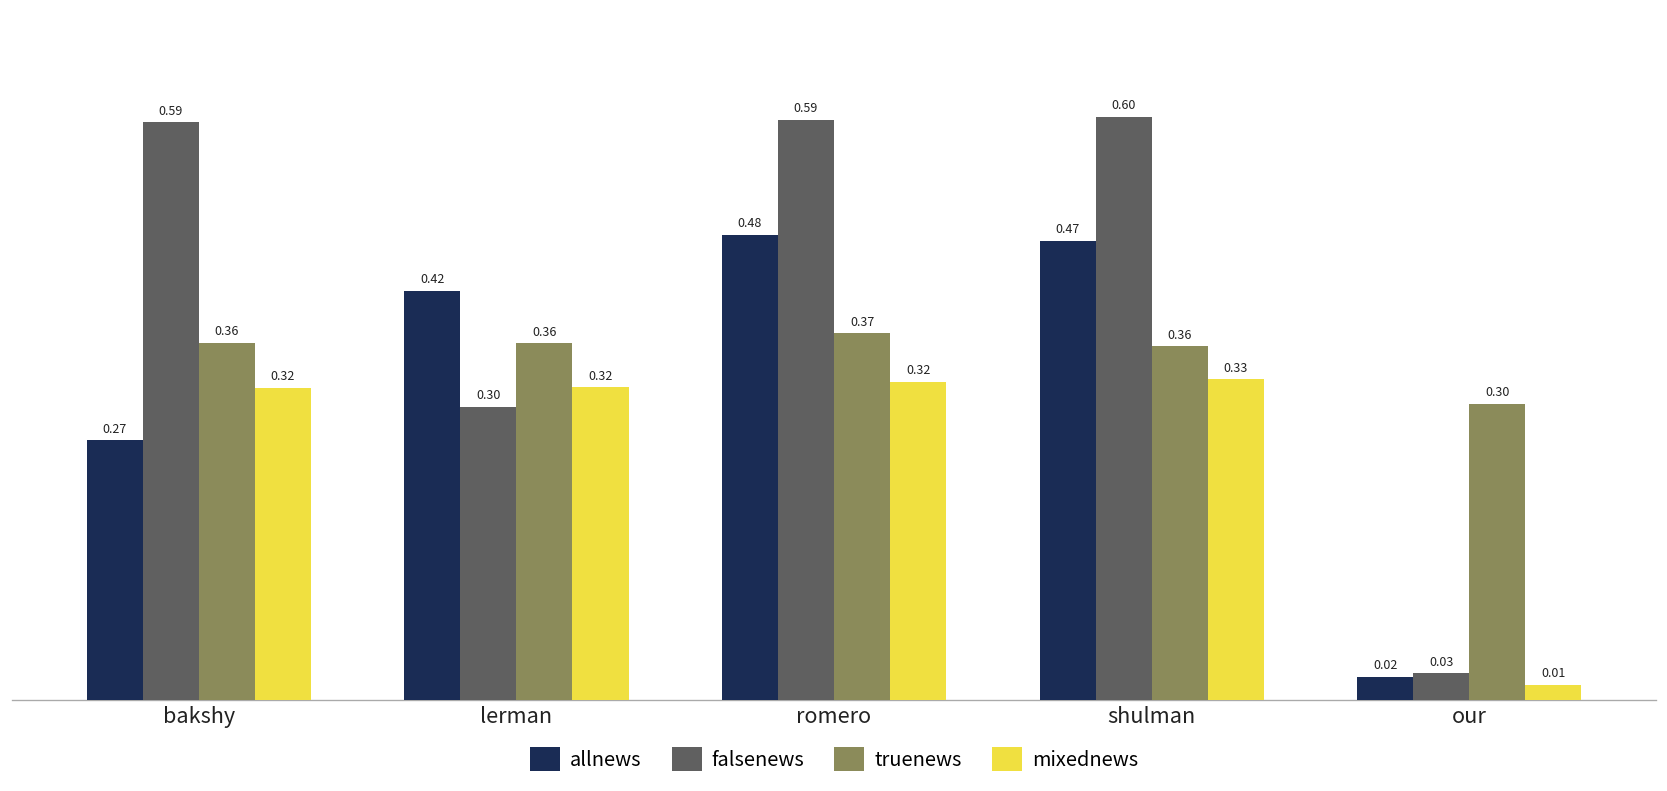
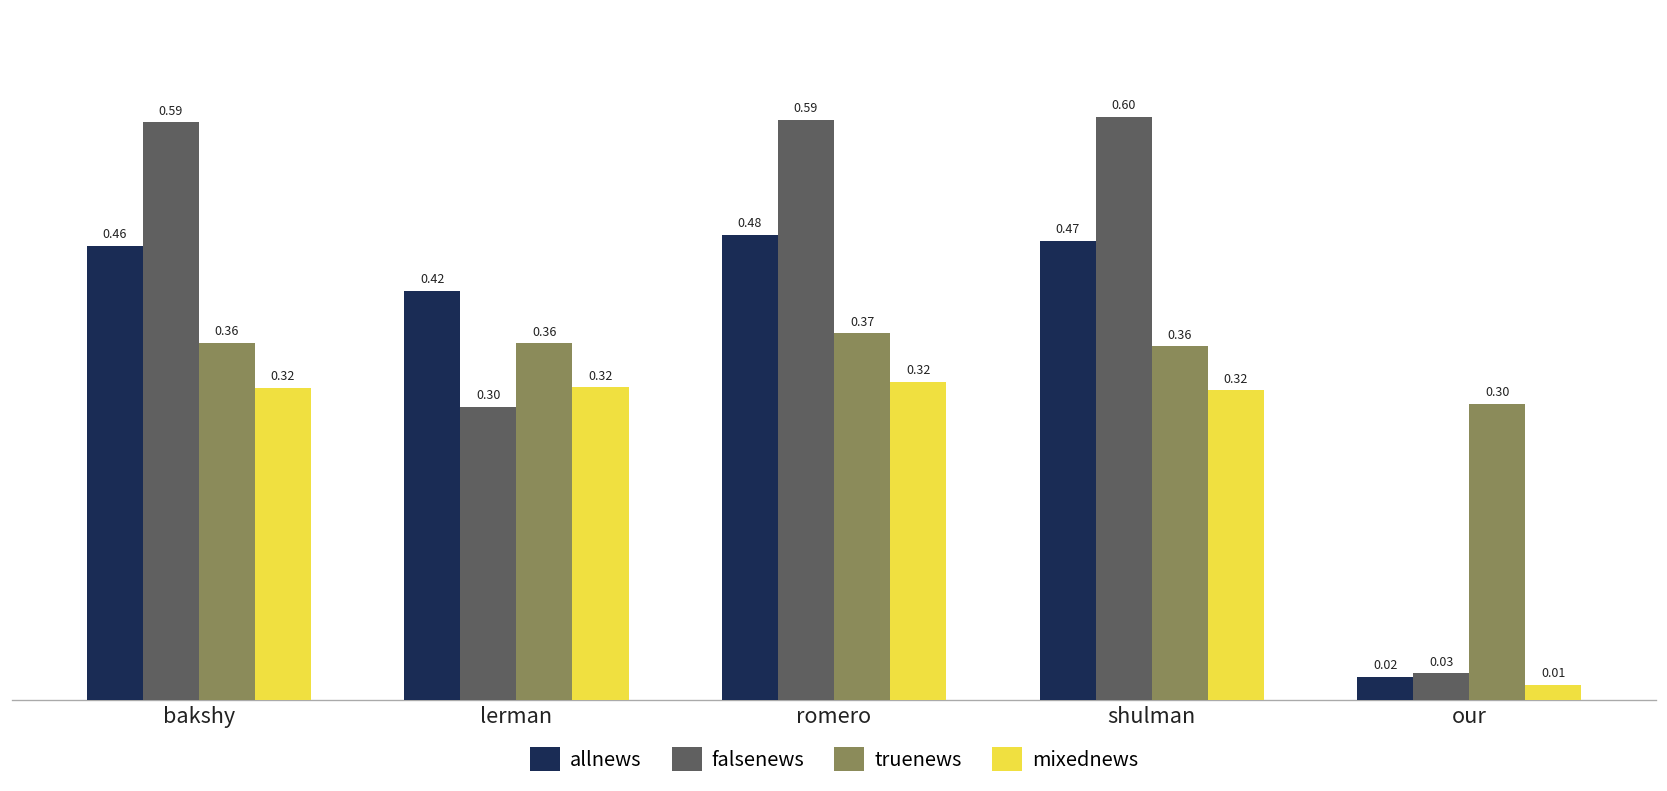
  {
    "allnews": {
-     "bakshy": 0.27,
+     "bakshy": 0.46,
      "lerman": 0.42,
      "romero": 0.48,
      "shulman": 0.47,
      "our": 0.02
    },
    "falsenews": {
      "bakshy": 0.59,
      "lerman": 0.30,
      "romero": 0.59,
      "shulman": 0.60,
      "our": 0.03
    },
    "truenews": {
      "bakshy": 0.36,
      "lerman": 0.36,
      "romero": 0.37,
      "shulman": 0.36,
      "our": 0.30
    },
    "mixednews": {
      "bakshy": 0.32,
      "lerman": 0.32,
      "romero": 0.32,
-     "shulman": 0.33,
+     "shulman": 0.32,
      "our": 0.01
    }
  }
